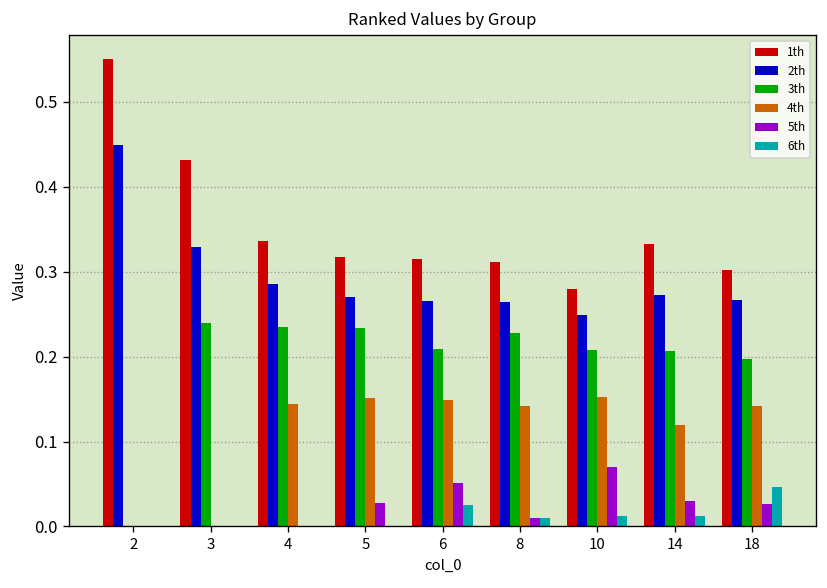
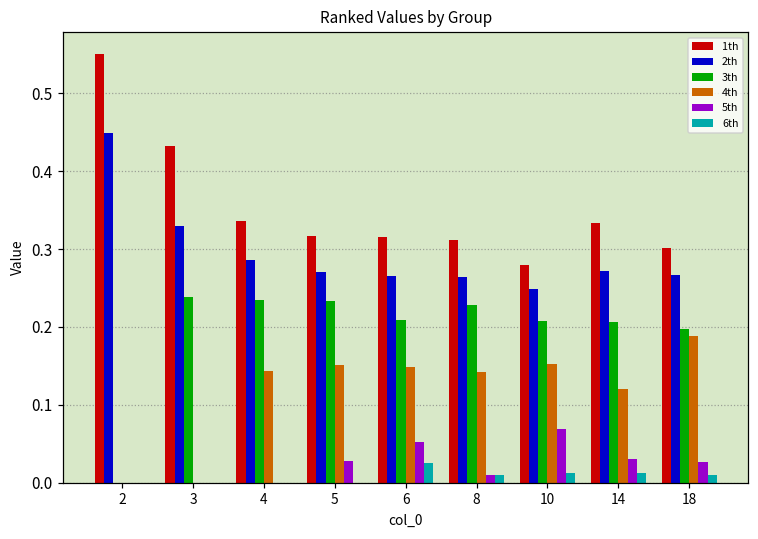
  {
    "1th": {
      "2": 0.55,
      "3": 0.43,
      "4": 0.34,
      "5": 0.32,
      "6": 0.32,
      "8": 0.31,
      "10": 0.28,
      "14": 0.33,
      "18": 0.30
    },
    "2th": {
      "2": 0.45,
      "3": 0.33,
      "4": 0.29,
      "5": 0.27,
      "6": 0.27,
      "8": 0.26,
      "10": 0.25,
      "14": 0.27,
      "18": 0.27
    },
    "3th": {
      "2": 0.00,
      "3": 0.24,
      "4": 0.23,
      "5": 0.23,
      "6": 0.21,
      "8": 0.23,
      "10": 0.21,
      "14": 0.21,
      "18": 0.20
    },
    "4th": {
      "2": 0.00,
      "3": 0.00,
      "4": 0.14,
      "5": 0.15,
      "6": 0.15,
      "8": 0.14,
      "10": 0.15,
      "14": 0.12,
-     "18": 0.14
+     "18": 0.19
    },
    "5th": {
      "2": 0.00,
      "3": 0.00,
      "4": 0.00,
      "5": 0.03,
      "6": 0.05,
      "8": 0.01,
      "10": 0.07,
      "14": 0.03,
      "18": 0.03
    },
    "6th": {
      "2": 0.00,
      "3": 0.00,
      "4": 0.00,
      "5": 0.00,
      "6": 0.02,
      "8": 0.01,
      "10": 0.01,
      "14": 0.01,
-     "18": 0.05
+     "18": 0.01
    }
  }
